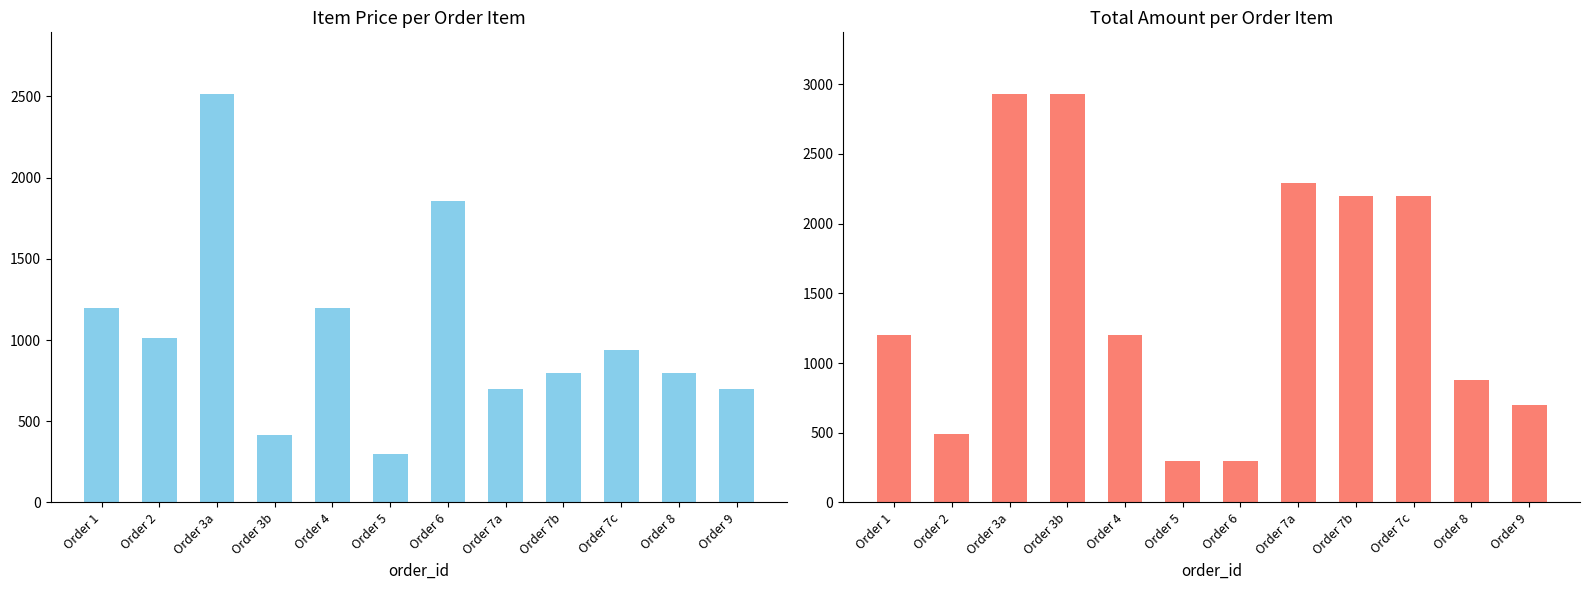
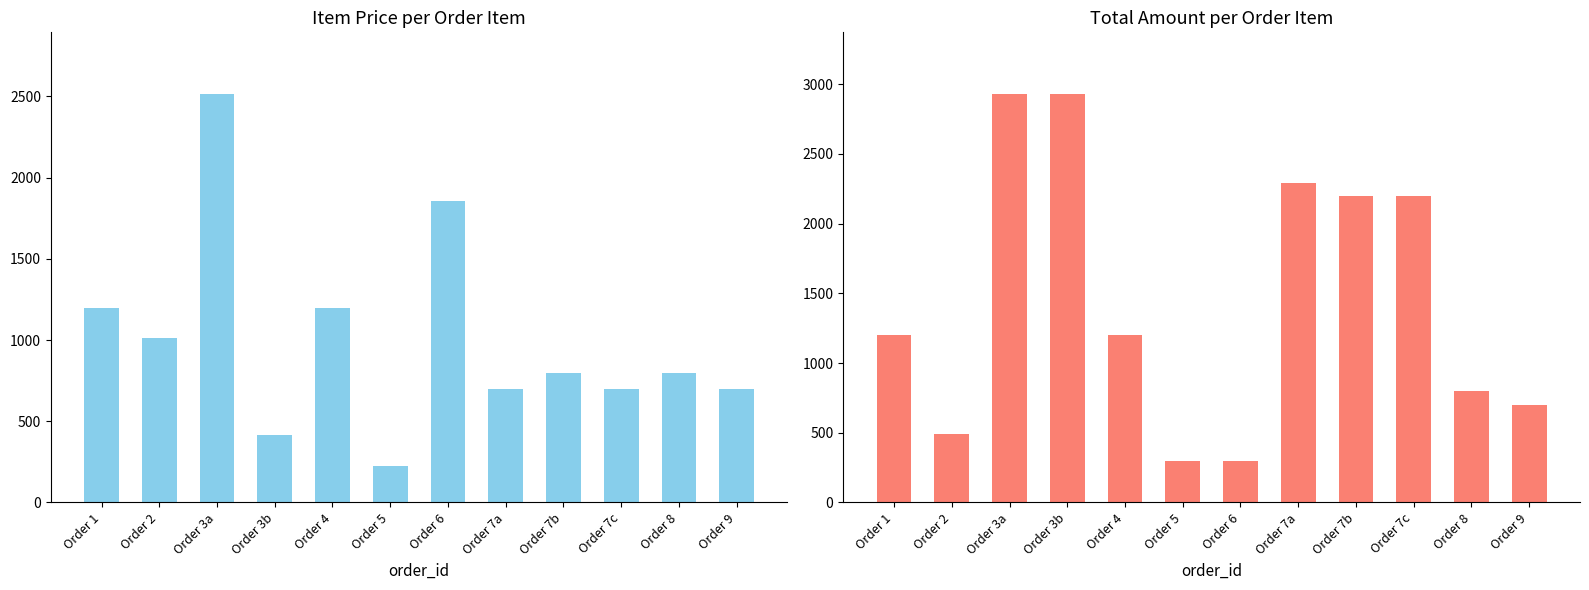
  {
    "Item Price per Order Item": {
      "Order 1": 1200,
      "Order 2": 1010,
      "Order 3a": 2520,
      "Order 3b": 420,
      "Order 4": 1200,
-     "Order 5": 300,
+     "Order 5": 220,
      "Order 6": 1850,
      "Order 7a": 700,
      "Order 7b": 800,
-     "Order 7c": 940,
+     "Order 7c": 700,
      "Order 8": 800,
      "Order 9": 700
    },
    "Total Amount per Order Item": {
      "Order 1": 1200,
      "Order 2": 490,
      "Order 3a": 2930,
      "Order 3b": 2930,
      "Order 4": 1200,
      "Order 5": 300,
      "Order 6": 300,
      "Order 7a": 2290,
      "Order 7b": 2200,
      "Order 7c": 2200,
-     "Order 8": 880,
+     "Order 8": 800,
      "Order 9": 700
    }
  }
